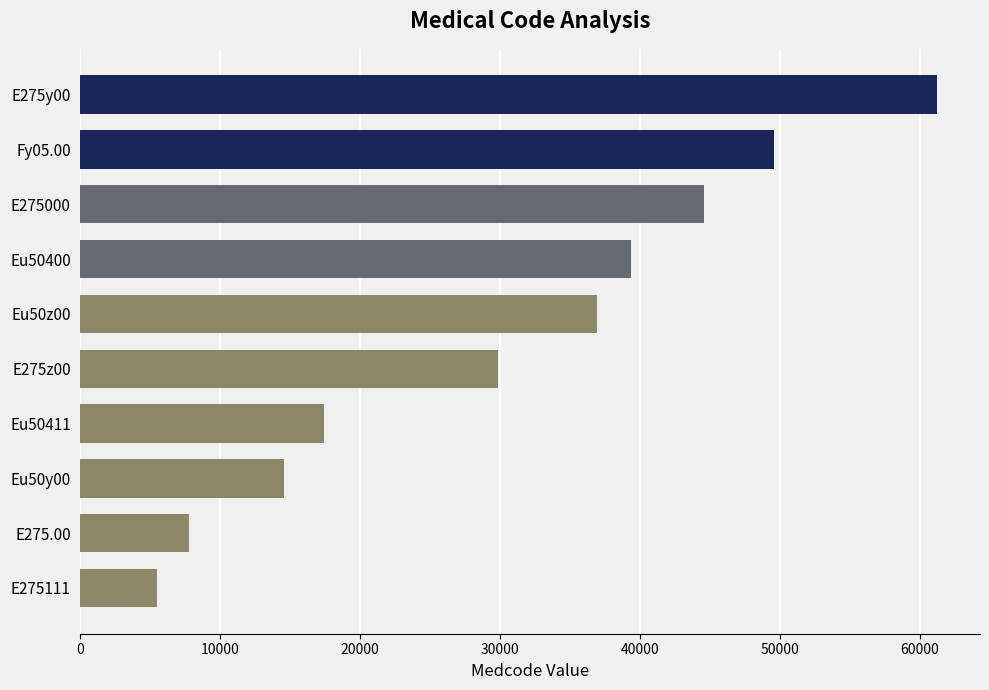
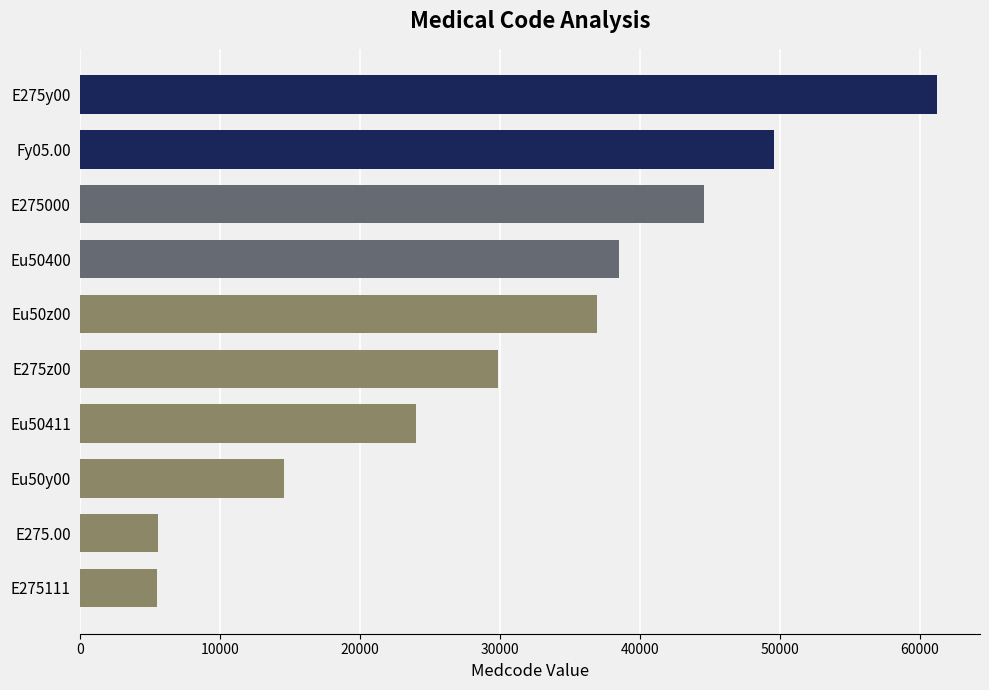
  {
    "E275y00": 61200,
    "Fy05.00": 49600,
    "E275000": 44500,
-   "Eu50400": 39400,
+   "Eu50400": 38500,
    "Eu50z00": 36900,
    "E275z00": 29800,
-   "Eu50411": 17400,
+   "Eu50411": 24000,
    "Eu50y00": 14600,
-   "E275.00": 7700,
+   "E275.00": 5600,
    "E275111": 5500
  }
